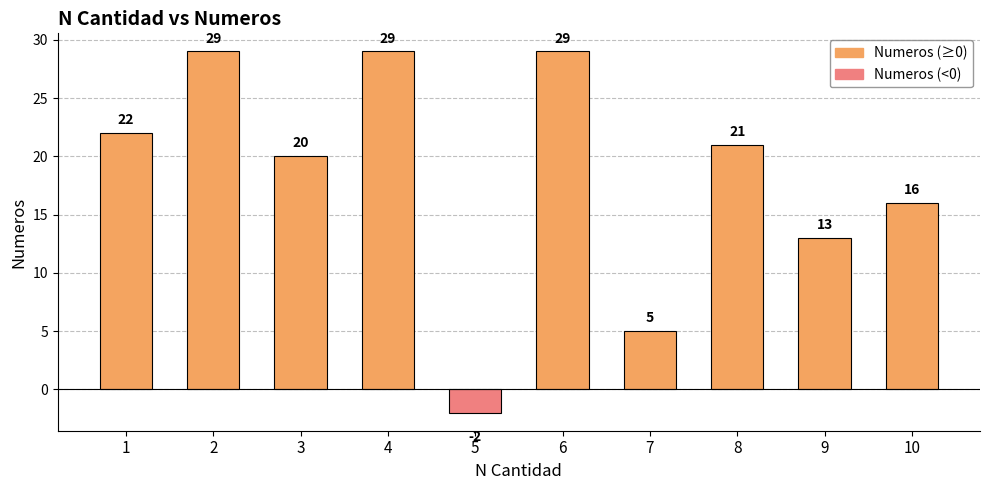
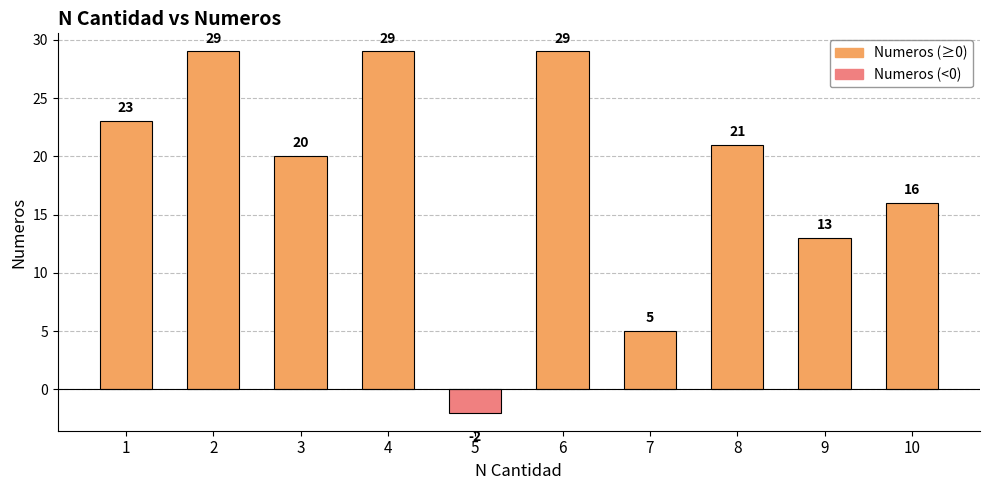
  {
-   "1": 22,
+   "1": 23,
    "2": 29,
    "3": 20,
    "4": 29,
    "5": -2,
    "6": 29,
    "7": 5,
    "8": 21,
    "9": 13,
    "10": 16
  }
